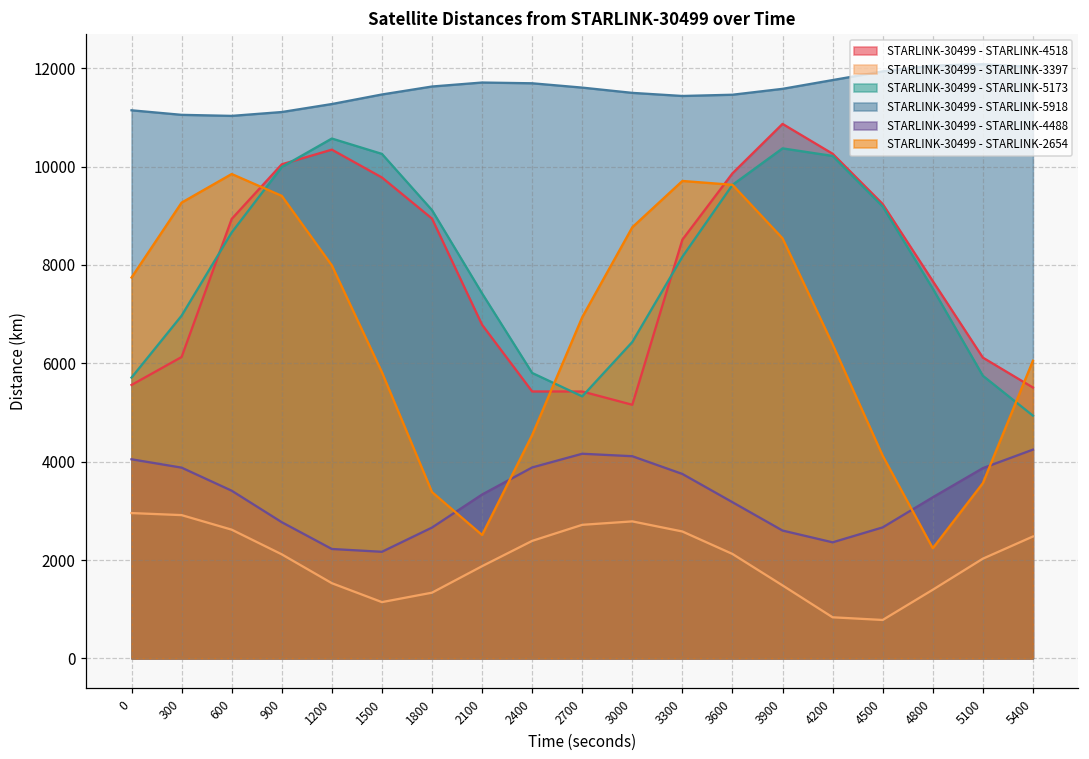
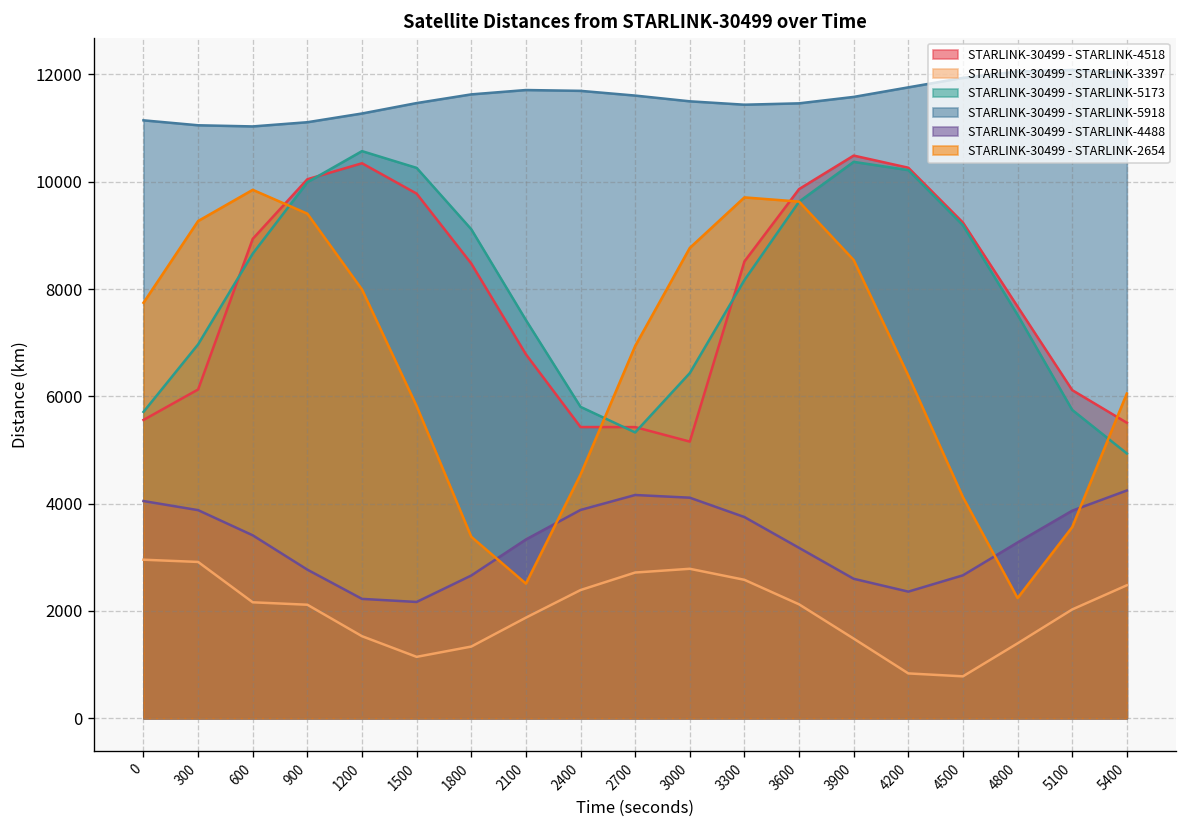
  {
    "STARLINK-30499 - STARLINK-4518": {
      "0": 5600,
      "300": 6100,
      "600": 8900,
      "1200": 10300,
      "1500": 9800,
-     "1800": 8900,
+     "1800": 8500,
      "2100": 6800,
      "2400": 5400,
      "2700": 5400,
      "3000": 5200,
      "3300": 8500,
      "3600": 9900,
-     "3900": 10900,
+     "3900": 10500,
      "4800": 7700,
      "5100": 6100,
      "5400": 5500
    },
    "STARLINK-30499 - STARLINK-3397": {
      "0": 3000,
      "300": 2900,
-     "600": 2600,
+     "600": 2200,
      "900": 2100,
      "1200": 1500,
      "1500": 1100,
      "1800": 1300,
      "2100": 1900,
      "2400": 2400,
      "2700": 2700,
      "3000": 2800,
      "3300": 2600,
      "3600": 2100,
      "3900": 1500,
      "4200": 800,
      "4500": 800,
      "4800": 1400,
      "5100": 2000,
      "5400": 2500
    },
    "STARLINK-30499 - STARLINK-2654": {
      "0": 7700,
      "300": 9300,
      "600": 9800,
      "900": 9400,
      "1200": 8000,
      "1500": 5800,
      "1800": 3400,
      "2100": 2500,
      "2400": 4500,
      "2700": 6900,
      "3000": 8800,
      "3300": 9700,
      "3900": 8500,
      "4200": 6400,
      "4500": 4100,
      "4800": 2200,
      "5100": 3600,
      "5400": 6100
    }
  }
